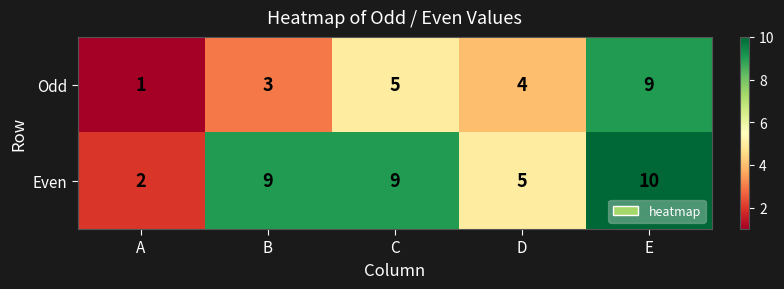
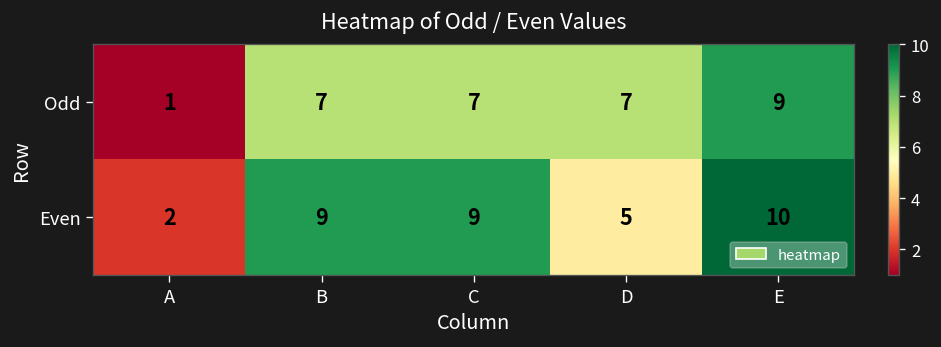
  {
    "Odd": {
      "A": 1,
-     "B": 3,
-     "C": 5,
-     "D": 4,
+     "B": 7,
+     "C": 7,
+     "D": 7,
      "E": 9
    },
    "Even": {
      "A": 2,
      "B": 9,
      "C": 9,
      "D": 5,
      "E": 10
    }
  }
